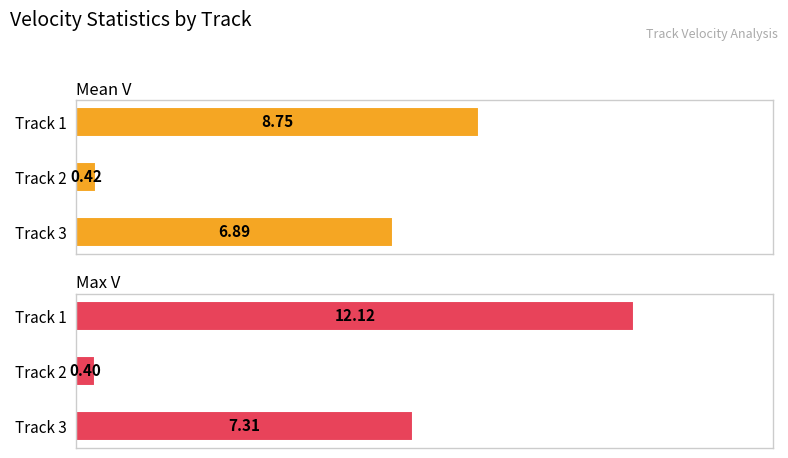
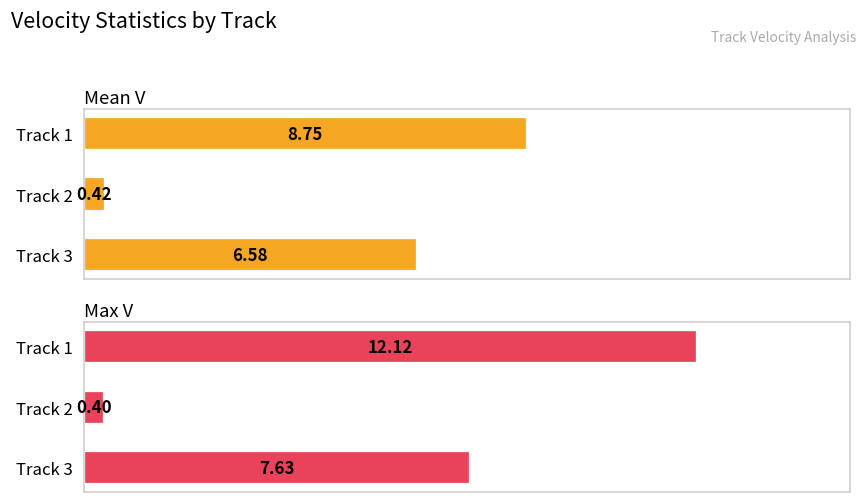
  {
    "Mean V": {
      "Track 1": 8.75,
      "Track 2": 0.42,
-     "Track 3": 6.89
+     "Track 3": 6.58
    },
    "Max V": {
      "Track 1": 12.12,
      "Track 2": 0.40,
-     "Track 3": 7.31
+     "Track 3": 7.63
    }
  }
